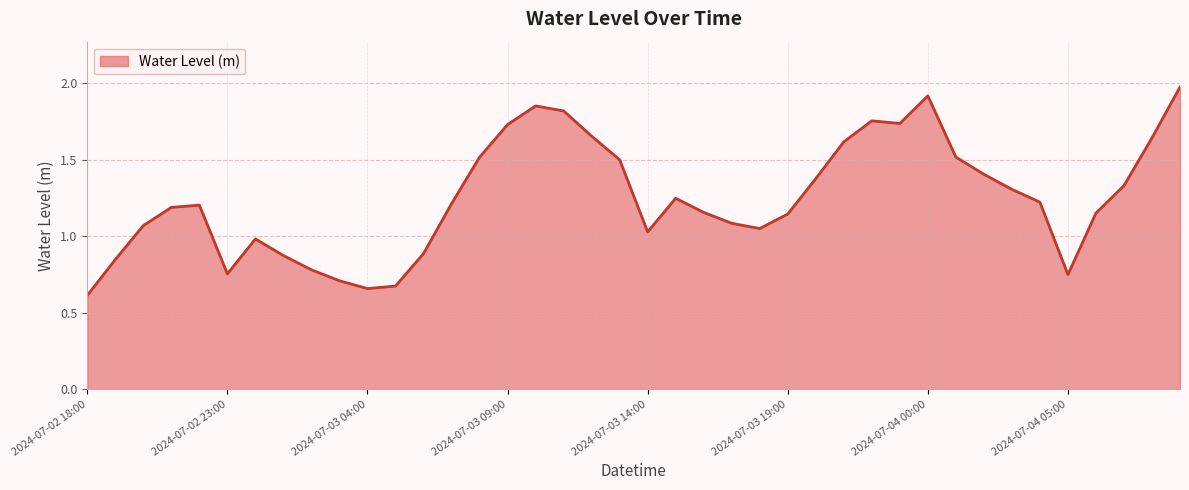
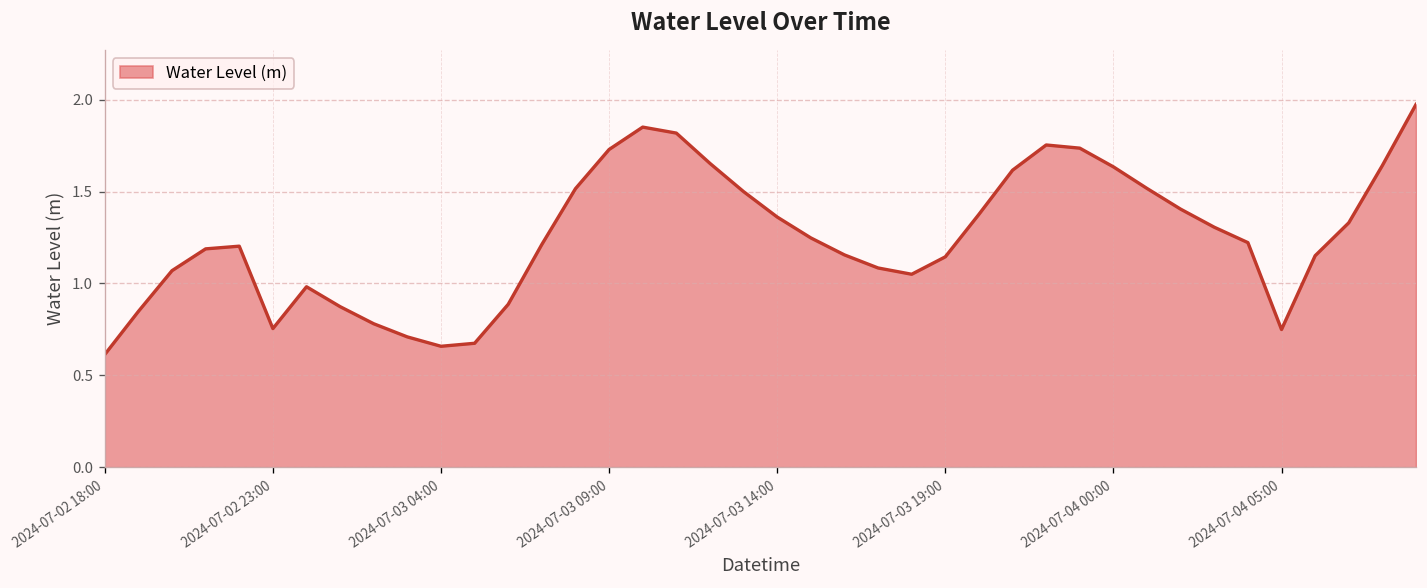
  {
    "2024-07-02 18:00": 0.61,
    "2024-07-02 23:00": 0.75,
    "2024-07-03 04:00": 0.66,
    "2024-07-03 09:00": 1.73,
-   "2024-07-03 14:00": 1.03,
+   "2024-07-03 14:00": 1.36,
    "2024-07-03 19:00": 1.14,
-   "2024-07-04 00:00": 1.92,
+   "2024-07-04 00:00": 1.63,
    "2024-07-04 05:00": 0.75
  }
